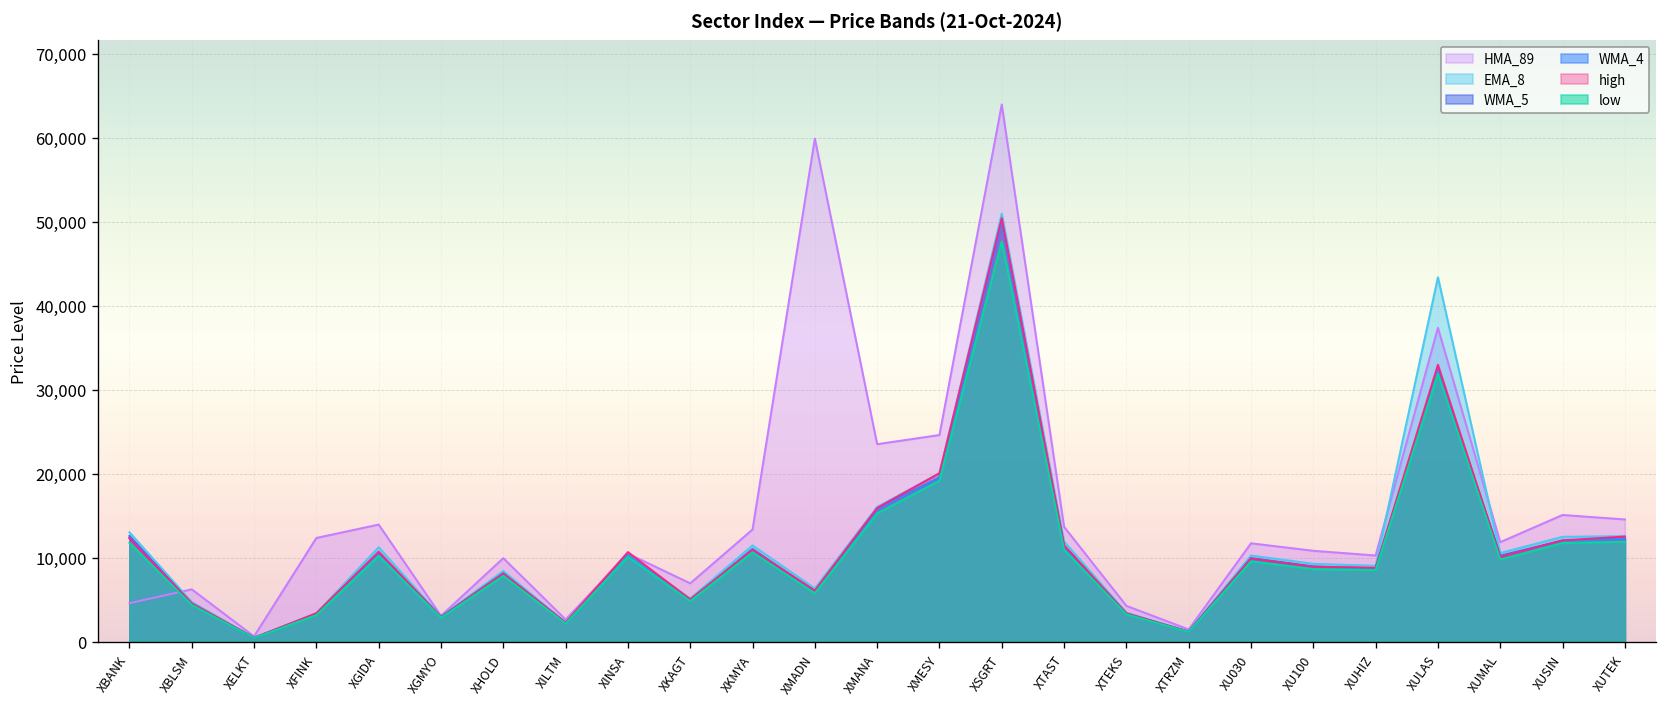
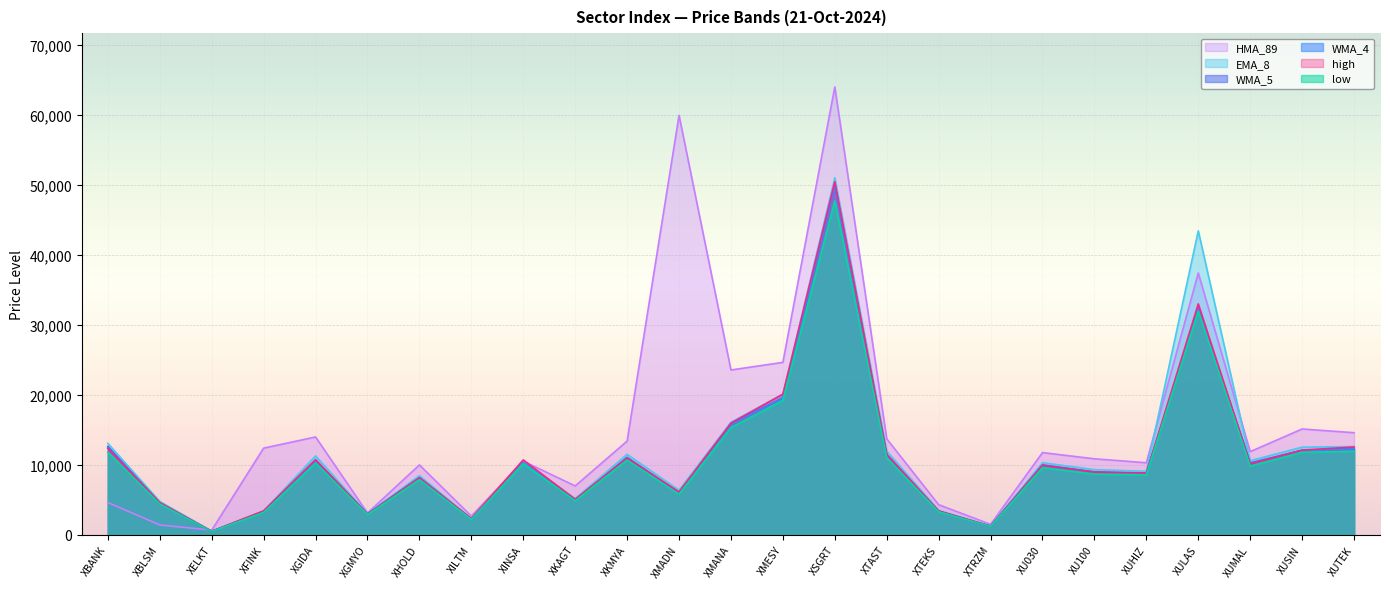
  {
    "HMA_89": {
      "XBANK": "5,000",
-     "XBLSM": "6,000",
+     "XBLSM": "1,000",
      "XFINK": "12,000",
      "XGIDA": "14,000",
      "XHOLD": "10,000",
      "XKAGT": "7,000",
      "XKMYA": "13,000",
      "XMADN": "60,000",
      "XMANA": "24,000",
      "XMESY": "25,000",
      "XSGRT": "64,000",
      "XTAST": "14,000",
      "XTEKS": "4,000",
      "XU030": "12,000",
      "XU100": "11,000",
      "XUHIZ": "10,000",
      "XULAS": "37,000",
      "XUMAL": "12,000",
      "XUSIN": "15,000",
      "XUTEK": "15,000"
    },
    "EMA_8": {
      "XBANK": "13,000",
      "XGIDA": "11,000",
      "XKMYA": "11,000",
      "XSGRT": "51,000",
      "XTAST": "12,000",
      "XULAS": "43,000",
      "XUSIN": "12,000"
    },
    "high": {
      "XSGRT": "50,000",
      "XULAS": "33,000"
    },
    "low": {
      "XBANK": "12,000",
      "XMANA": "15,000",
      "XSGRT": "48,000",
      "XTAST": "11,000"
    }
  }
